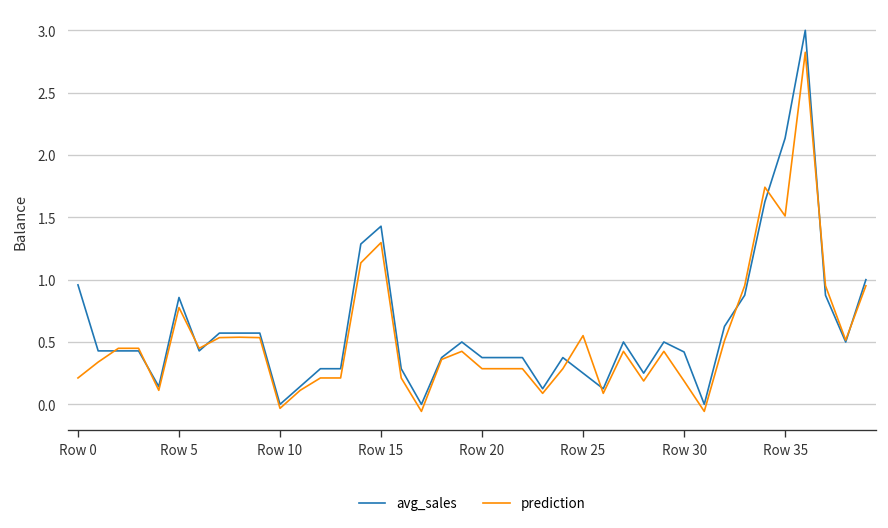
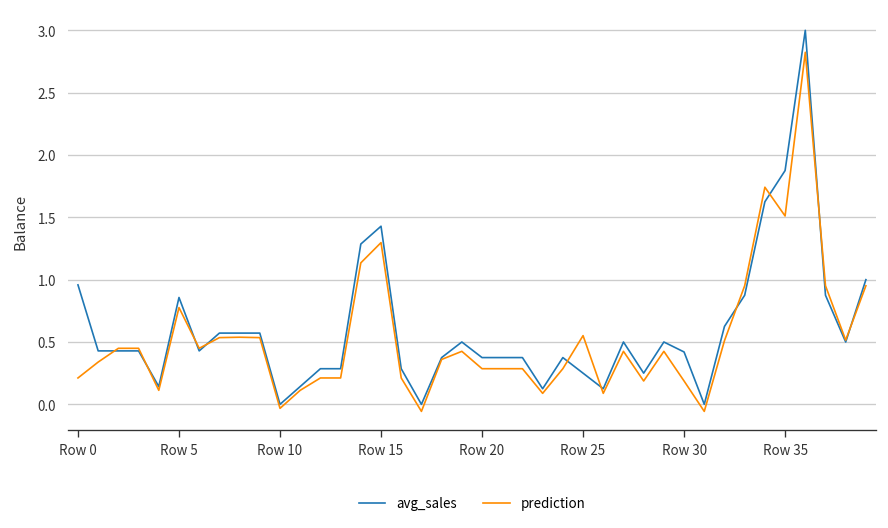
  {
    "avg_sales": {
      "Row 0": 0.96,
      "Row 5": 0.86,
      "Row 10": 0.00,
      "Row 15": 1.43,
      "Row 20": 0.38,
      "Row 25": 0.25,
      "Row 30": 0.42,
-     "Row 35": 2.13
+     "Row 35": 1.88
    },
    "prediction": {
      "Row 0": 0.21,
      "Row 5": 0.78,
      "Row 10": -0.03,
      "Row 15": 1.30,
      "Row 20": 0.29,
      "Row 25": 0.55,
      "Row 30": 0.19,
      "Row 35": 1.51
    }
  }
